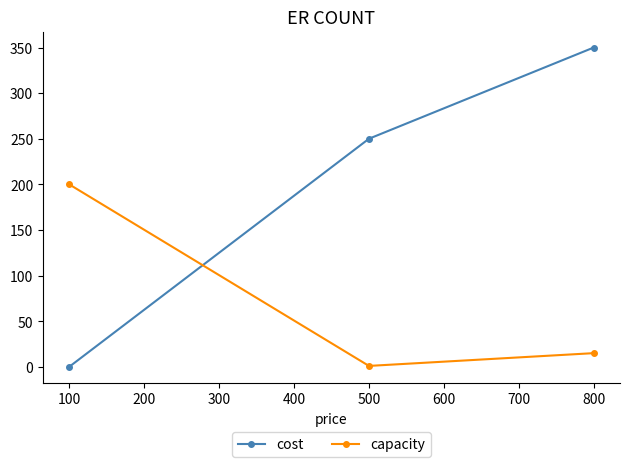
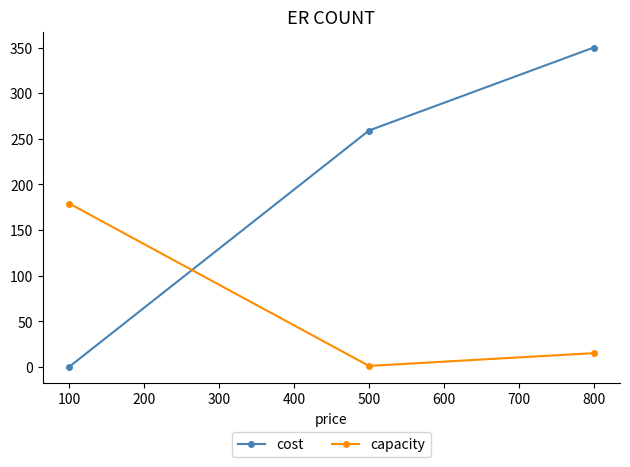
  {
    "cost": {
      "100": 0,
-     "500": 250,
+     "500": 260,
      "800": 350
    },
    "capacity": {
-     "100": 200,
+     "100": 180,
      "500": 0,
      "800": 20
    }
  }
